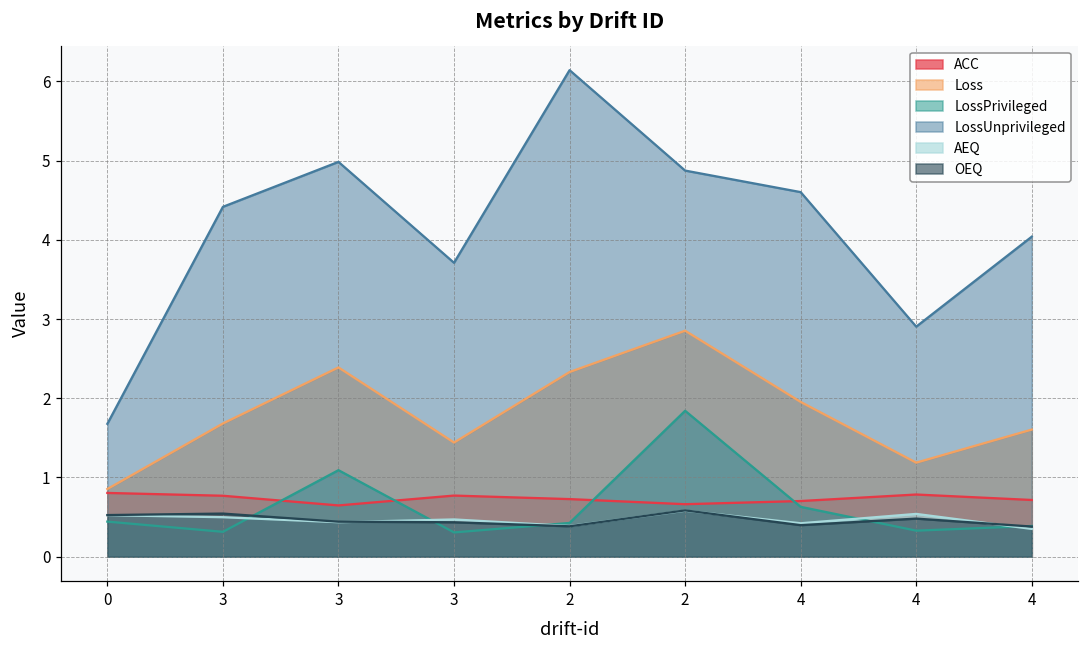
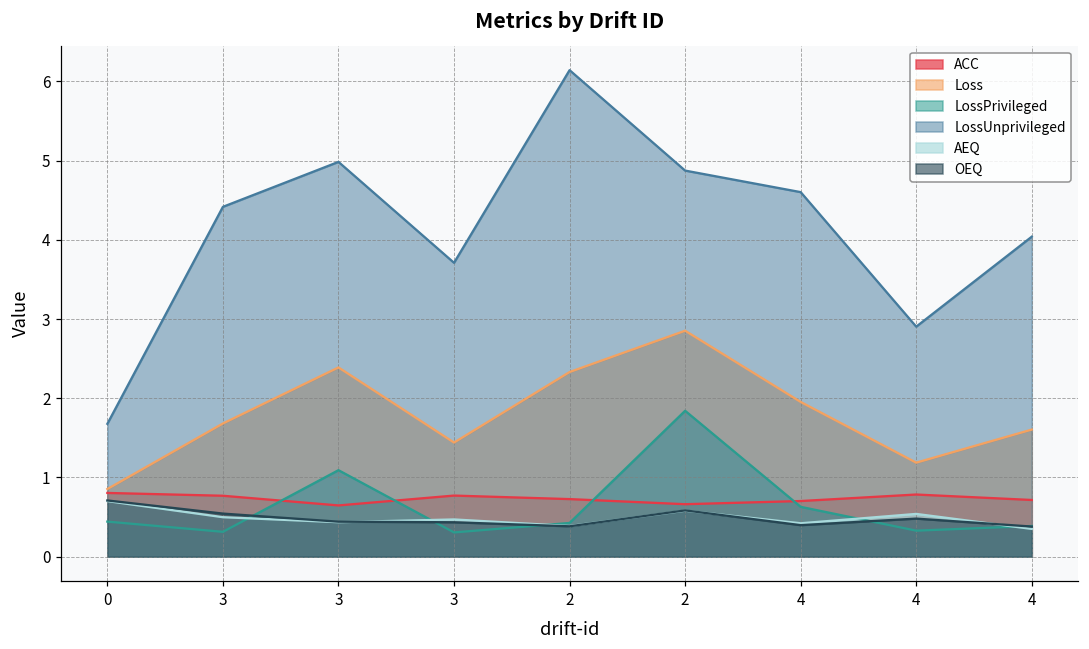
  {
    "ACC": {
      "0": 0.8
    },
    "Loss": {
      "0": 0.9
    },
    "AEQ": {
-     "0": 0.5
+     "0": 0.7
    },
    "OEQ": {
-     "0": 0.5
+     "0": 0.7
    }
  }
